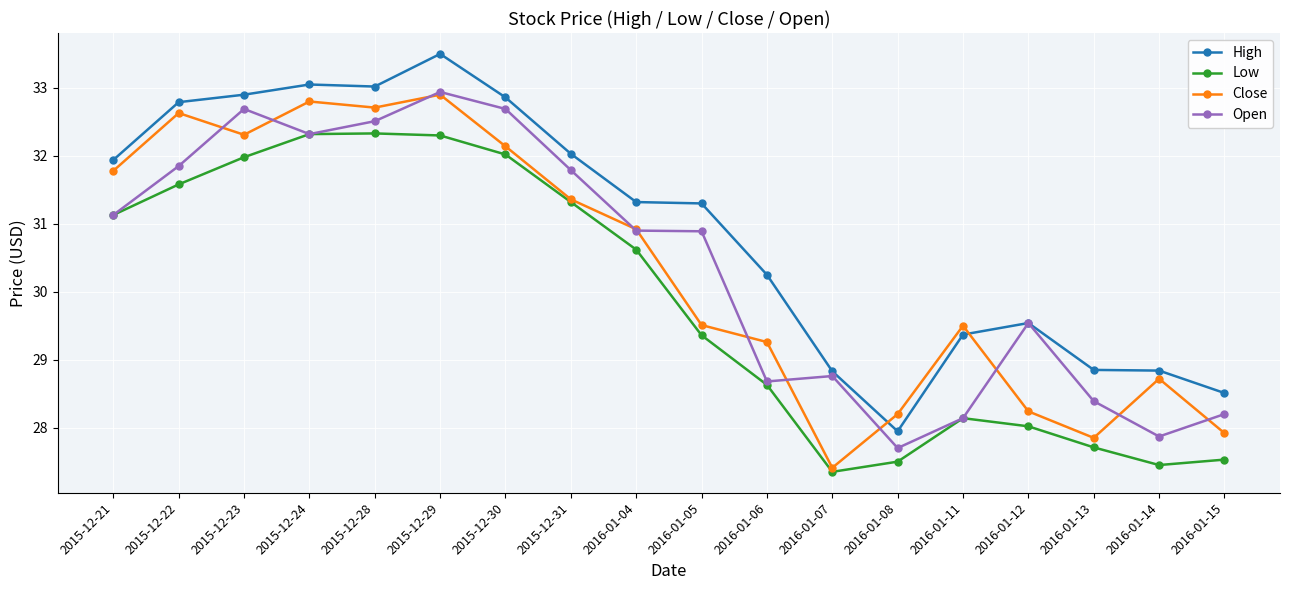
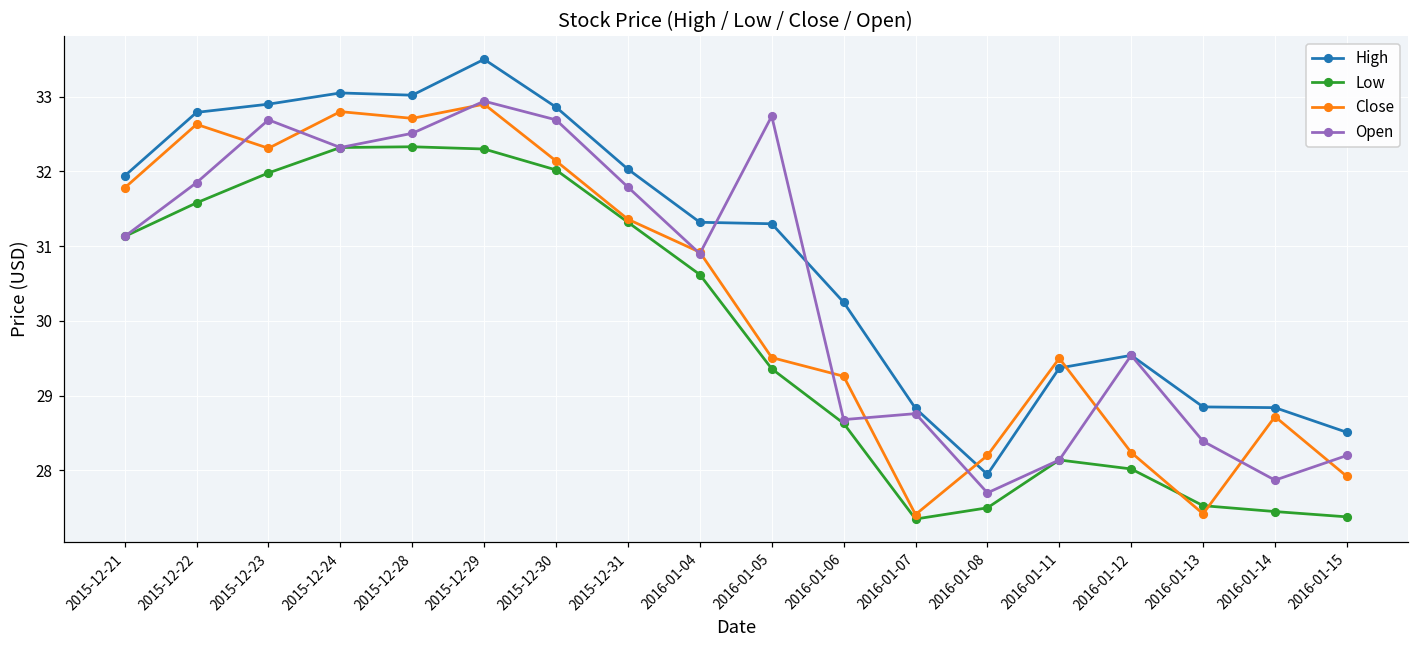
  {
    "High": {
      "2015-12-21": 31.9,
      "2015-12-22": 32.8,
      "2015-12-23": 32.9,
      "2015-12-24": 33.0,
      "2015-12-28": 33.0,
      "2015-12-29": 33.5,
      "2015-12-30": 32.9,
      "2015-12-31": 32.0,
      "2016-01-04": 31.3,
      "2016-01-05": 31.3,
      "2016-01-06": 30.3,
      "2016-01-07": 28.8,
      "2016-01-08": 27.9,
      "2016-01-11": 29.4,
      "2016-01-13": 28.9,
      "2016-01-14": 28.8,
      "2016-01-15": 28.5
    },
    "Low": {
      "2015-12-22": 31.6,
      "2015-12-23": 32.0,
      "2015-12-28": 32.3,
      "2015-12-29": 32.3,
      "2015-12-30": 32.0,
      "2015-12-31": 31.3,
      "2016-01-04": 30.6,
      "2016-01-05": 29.4,
      "2016-01-06": 28.6,
      "2016-01-07": 27.4,
      "2016-01-08": 27.5,
      "2016-01-12": 28.0,
-     "2016-01-13": 27.7,
+     "2016-01-13": 27.5,
      "2016-01-14": 27.5,
-     "2016-01-15": 27.5
+     "2016-01-15": 27.4
    },
    "Close": {
      "2015-12-21": 31.8,
      "2015-12-22": 32.6,
      "2015-12-23": 32.3,
      "2015-12-24": 32.8,
      "2015-12-28": 32.7,
      "2015-12-29": 32.9,
      "2015-12-30": 32.1,
      "2015-12-31": 31.4,
      "2016-01-05": 29.5,
      "2016-01-06": 29.3,
      "2016-01-07": 27.4,
      "2016-01-08": 28.2,
      "2016-01-11": 29.5,
      "2016-01-12": 28.2,
-     "2016-01-13": 27.9,
+     "2016-01-13": 27.4,
      "2016-01-14": 28.7,
      "2016-01-15": 27.9
    },
    "Open": {
      "2015-12-22": 31.9,
      "2015-12-23": 32.7,
      "2015-12-28": 32.5,
      "2015-12-29": 32.9,
      "2015-12-30": 32.7,
      "2015-12-31": 31.8,
-     "2016-01-05": 30.9,
+     "2016-01-05": 32.7,
      "2016-01-06": 28.7,
      "2016-01-07": 28.8,
      "2016-01-08": 27.7,
      "2016-01-13": 28.4,
      "2016-01-14": 27.9,
      "2016-01-15": 28.2
    }
  }
